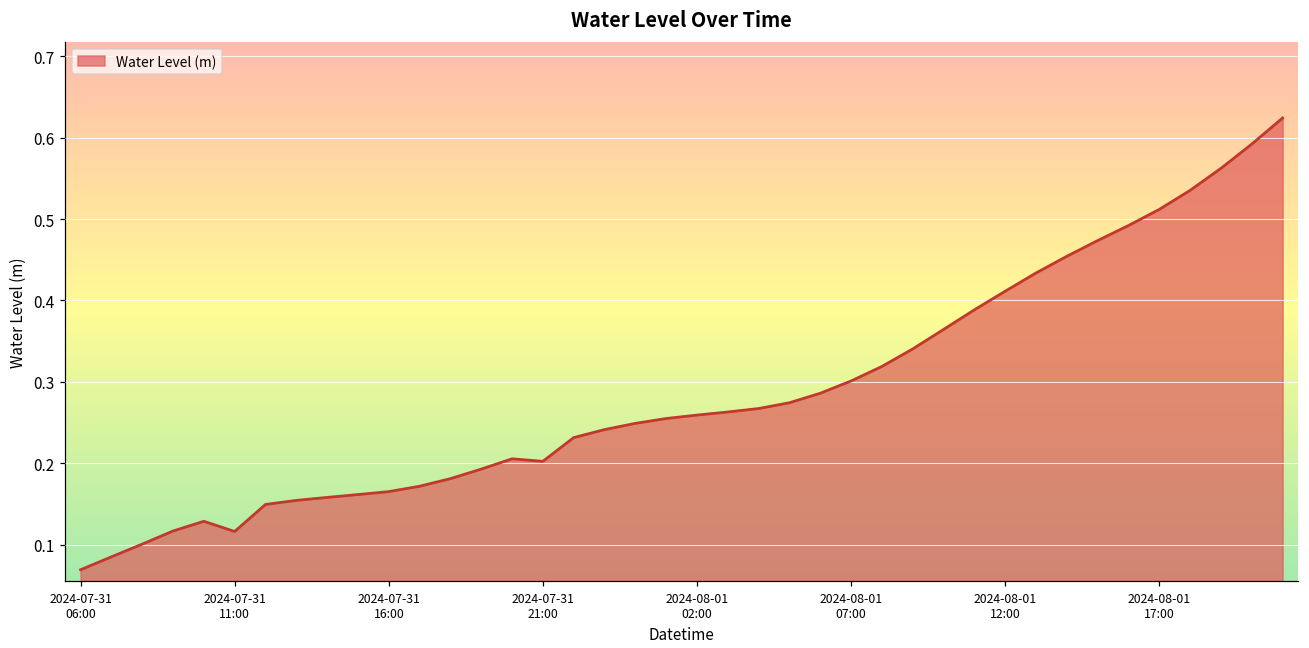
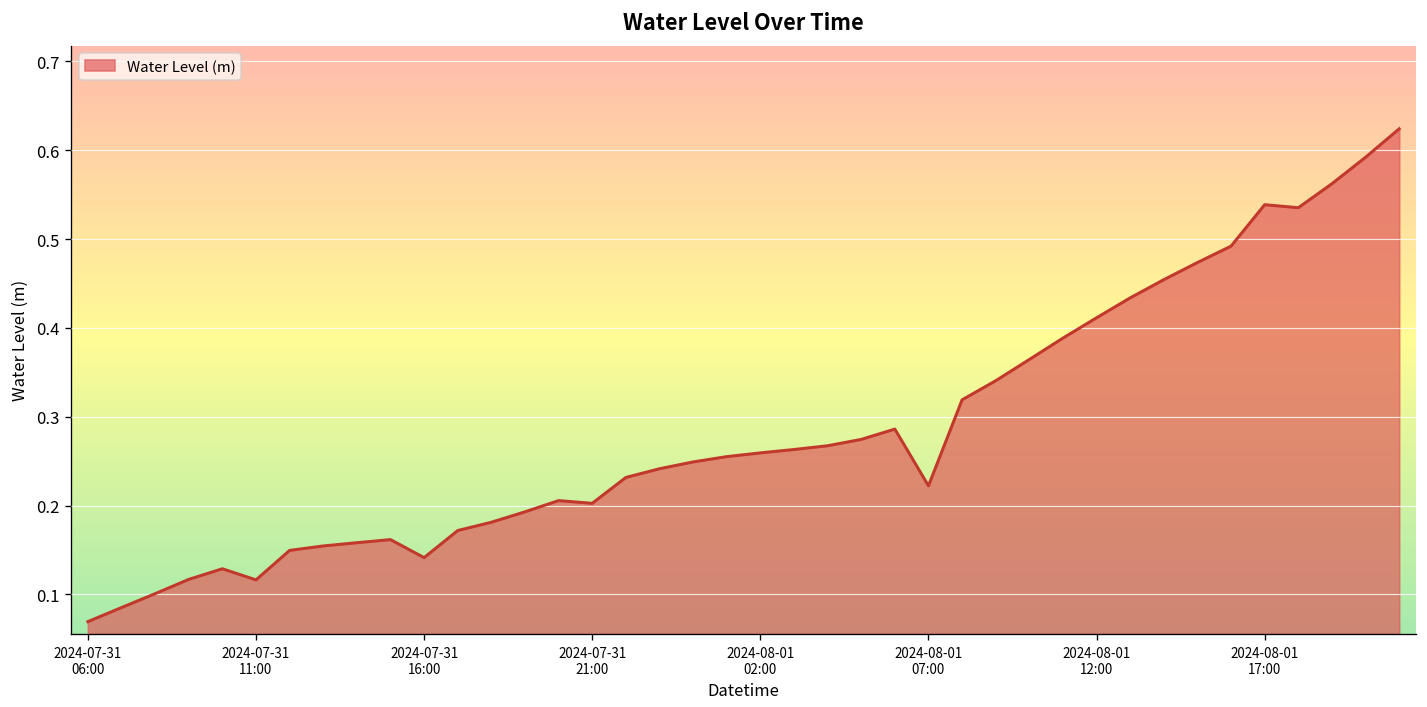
  {
    "2024-07-31 06:00": 0.07,
    "2024-07-31 11:00": 0.12,
-   "2024-07-31 16:00": 0.17,
+   "2024-07-31 16:00": 0.14,
    "2024-07-31 21:00": 0.20,
    "2024-08-01 02:00": 0.26,
-   "2024-08-01 07:00": 0.30,
+   "2024-08-01 07:00": 0.22,
    "2024-08-01 12:00": 0.41,
-   "2024-08-01 17:00": 0.51
+   "2024-08-01 17:00": 0.54
  }
